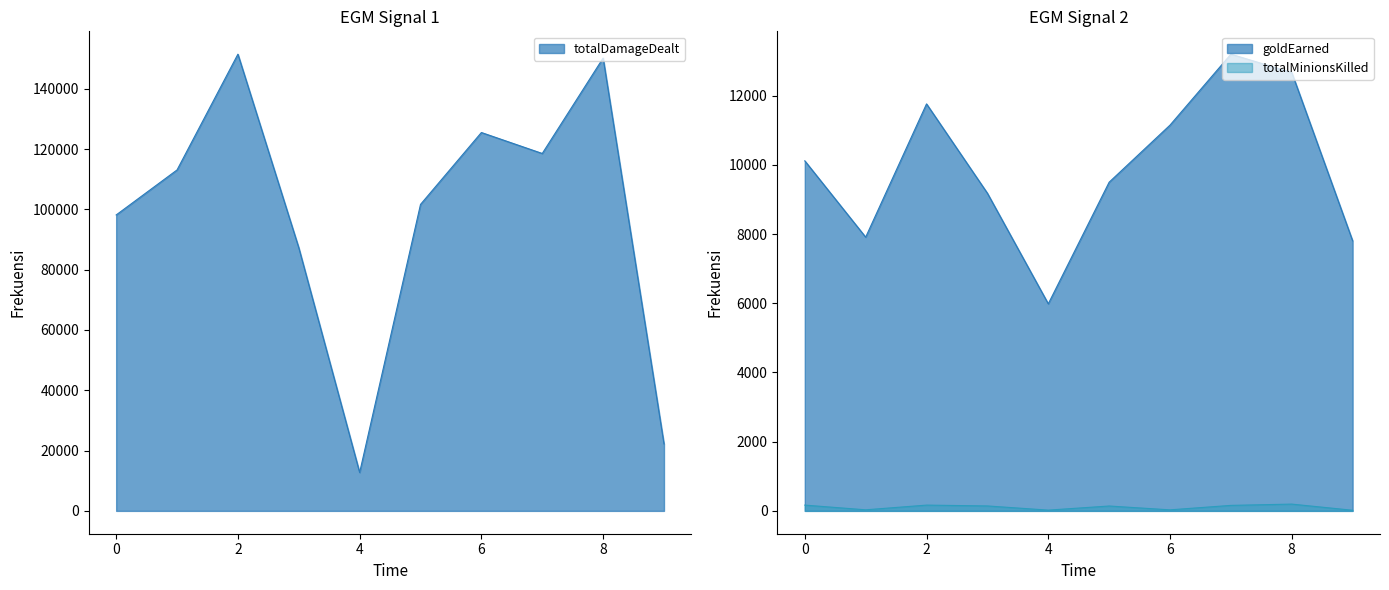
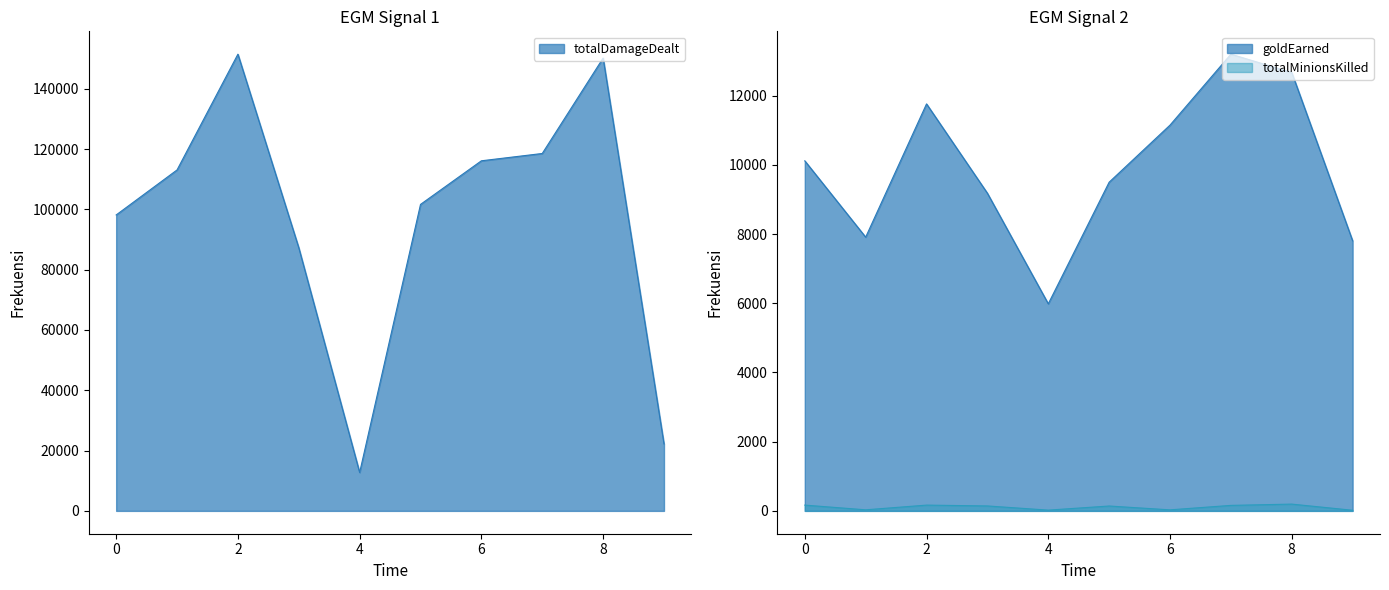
  {
    "EGM Signal 1": {
      "0": 98000,
      "2": 151000,
      "4": 13000,
-     "6": 125000
+     "6": 116000
    }
  }
